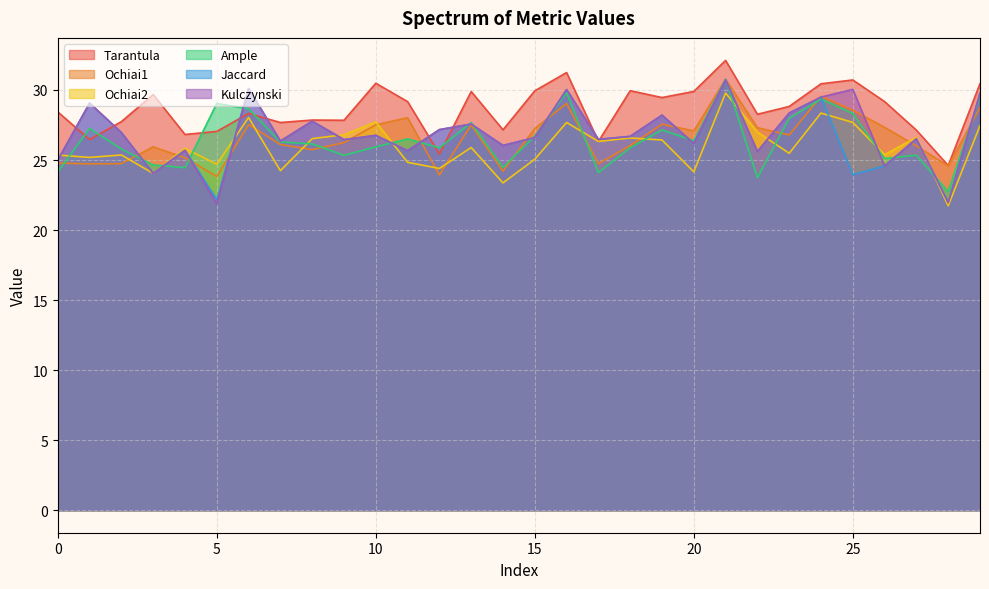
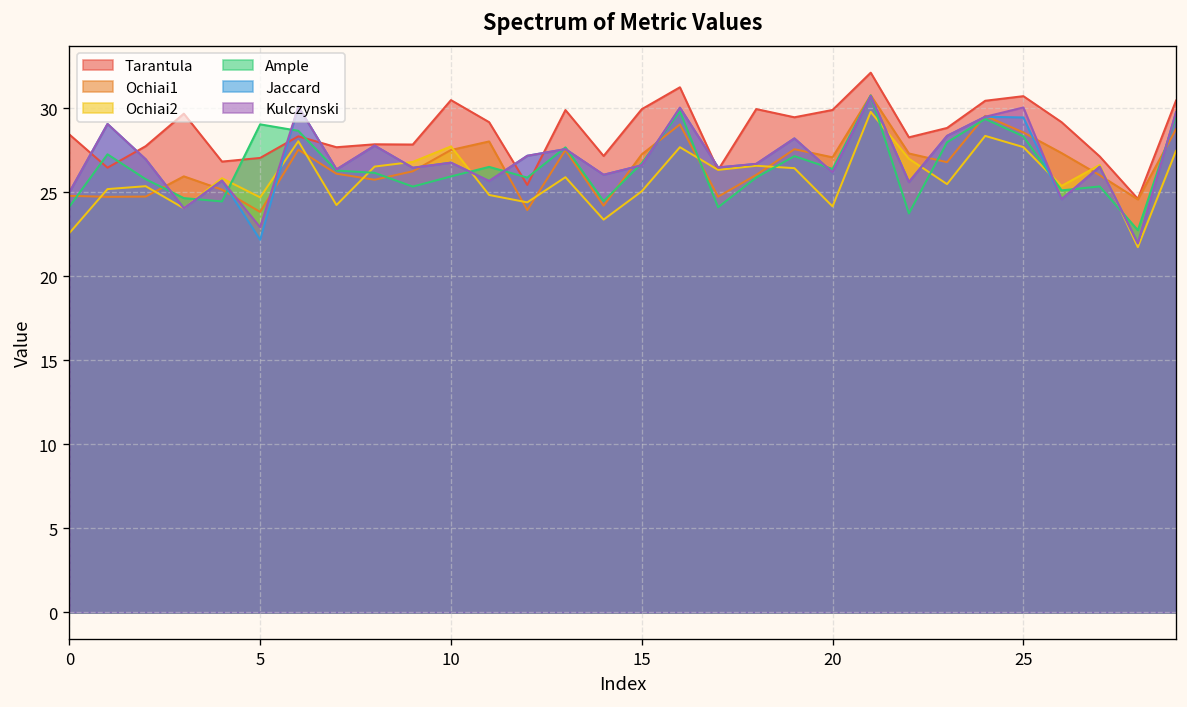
  {
    "Ochiai2": {
-     "0": 25.4,
+     "0": 22.6,
      "5": 24.7,
      "10": 27.7,
      "15": 25.1,
      "20": 24.2,
      "25": 27.7
    },
    "Ample": {
      "0": 24.1,
      "10": 25.9,
      "20": 26.4,
      "25": 28.3
    },
    "Jaccard": {
      "5": 22.2,
-     "25": 24.0
+     "25": 29.4
    },
    "Kulczynski": {
-     "5": 21.9,
+     "5": 22.9,
      "25": 30.0
    }
  }
